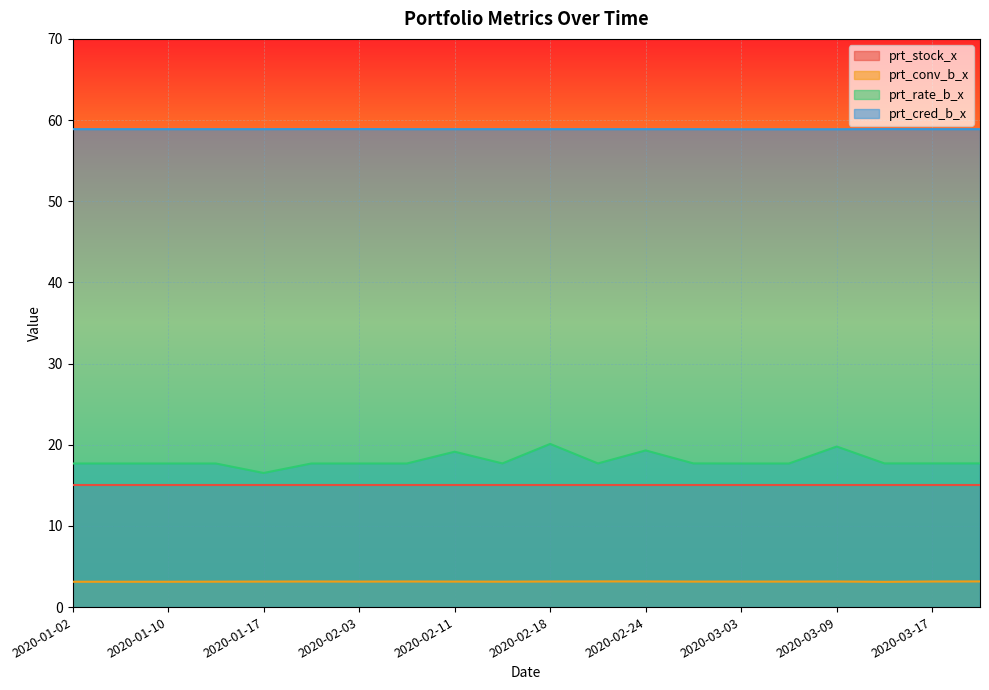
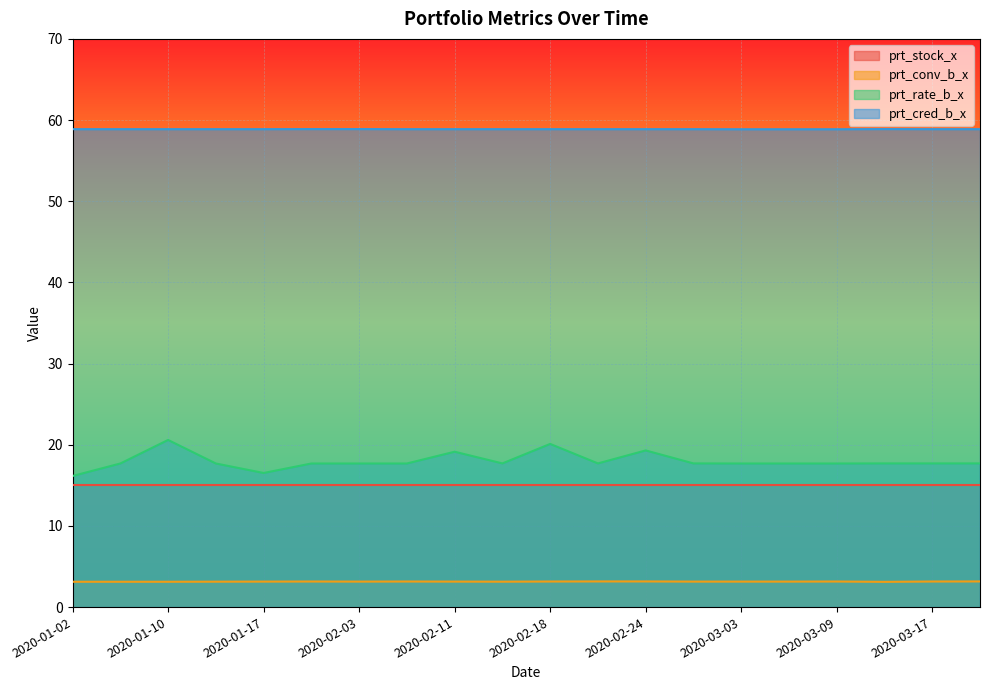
  {
    "prt_stock_x": {
      "2020-01-02": 15,
      "2020-01-10": 15,
      "2020-01-17": 15,
      "2020-02-03": 15,
      "2020-02-11": 15,
      "2020-02-18": 15,
      "2020-02-24": 15,
      "2020-03-03": 15,
      "2020-03-09": 15,
      "2020-03-17": 15
    },
    "prt_conv_b_x": {
      "2020-01-02": 3,
      "2020-01-10": 3,
      "2020-01-17": 3,
      "2020-02-03": 3,
      "2020-02-11": 3,
      "2020-02-18": 3,
      "2020-02-24": 3,
      "2020-03-03": 3,
      "2020-03-09": 3,
      "2020-03-17": 3
    },
    "prt_rate_b_x": {
-     "2020-01-02": 18,
-     "2020-01-10": 18,
+     "2020-01-02": 16,
+     "2020-01-10": 21,
      "2020-01-17": 17,
      "2020-02-03": 18,
      "2020-02-11": 19,
      "2020-02-18": 20,
      "2020-02-24": 19,
      "2020-03-03": 18,
-     "2020-03-09": 20,
+     "2020-03-09": 18,
      "2020-03-17": 18
    },
    "prt_cred_b_x": {
      "2020-01-02": 59,
      "2020-01-10": 59,
      "2020-01-17": 59,
      "2020-02-03": 59,
      "2020-02-11": 59,
      "2020-02-18": 59,
      "2020-02-24": 59,
      "2020-03-03": 59,
      "2020-03-09": 59,
      "2020-03-17": 59
    }
  }
